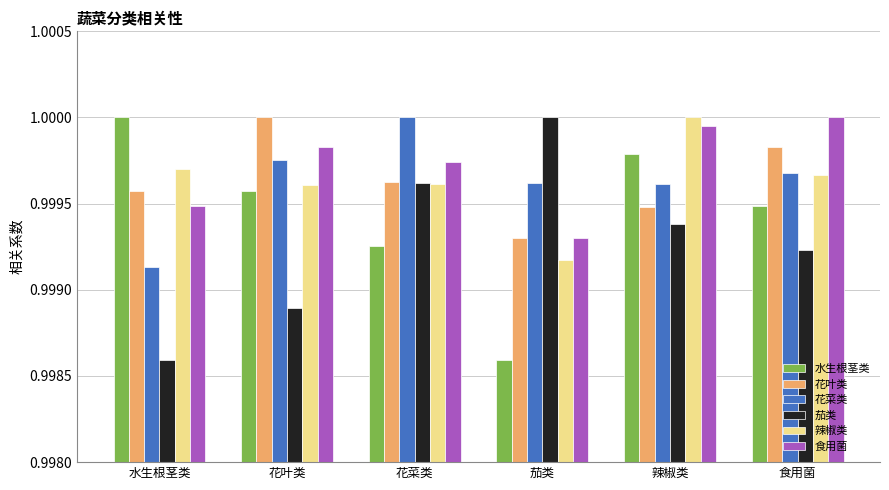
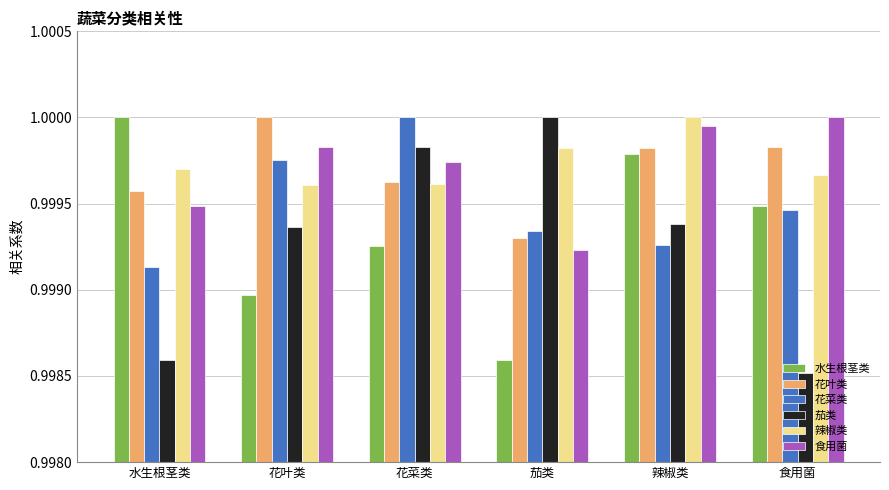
  {
    "水生根茎类": {
      "水生根茎类": 1.00000,
-     "花叶类": 0.99957,
+     "花叶类": 0.99897,
      "花菜类": 0.99926,
      "茄类": 0.99859,
      "辣椒类": 0.99979,
      "食用菌": 0.99949
    },
    "花叶类": {
      "水生根茎类": 0.99957,
      "花叶类": 1.00000,
      "花菜类": 0.99962,
      "茄类": 0.99930,
-     "辣椒类": 0.99948,
+     "辣椒类": 0.99982,
      "食用菌": 0.99983
    },
    "花菜类": {
      "水生根茎类": 0.99913,
      "花叶类": 0.99975,
      "花菜类": 1.00000,
-     "茄类": 0.99962,
-     "辣椒类": 0.99961,
-     "食用菌": 0.99968
+     "茄类": 0.99934,
+     "辣椒类": 0.99926,
+     "食用菌": 0.99946
    },
    "茄类": {
      "水生根茎类": 0.99859,
-     "花叶类": 0.99890,
-     "花菜类": 0.99962,
+     "花叶类": 0.99936,
+     "花菜类": 0.99983,
      "茄类": 1.00000,
      "辣椒类": 0.99938,
-     "食用菌": 0.99923
+     "食用菌": 0.99852
    },
    "辣椒类": {
      "水生根茎类": 0.99970,
      "花叶类": 0.99961,
      "花菜类": 0.99961,
-     "茄类": 0.99918,
+     "茄类": 0.99982,
      "辣椒类": 1.00000,
      "食用菌": 0.99967
    },
    "食用菌": {
      "水生根茎类": 0.99949,
      "花叶类": 0.99983,
      "花菜类": 0.99974,
-     "茄类": 0.99930,
+     "茄类": 0.99923,
      "辣椒类": 0.99995,
      "食用菌": 1.00000
    }
  }
